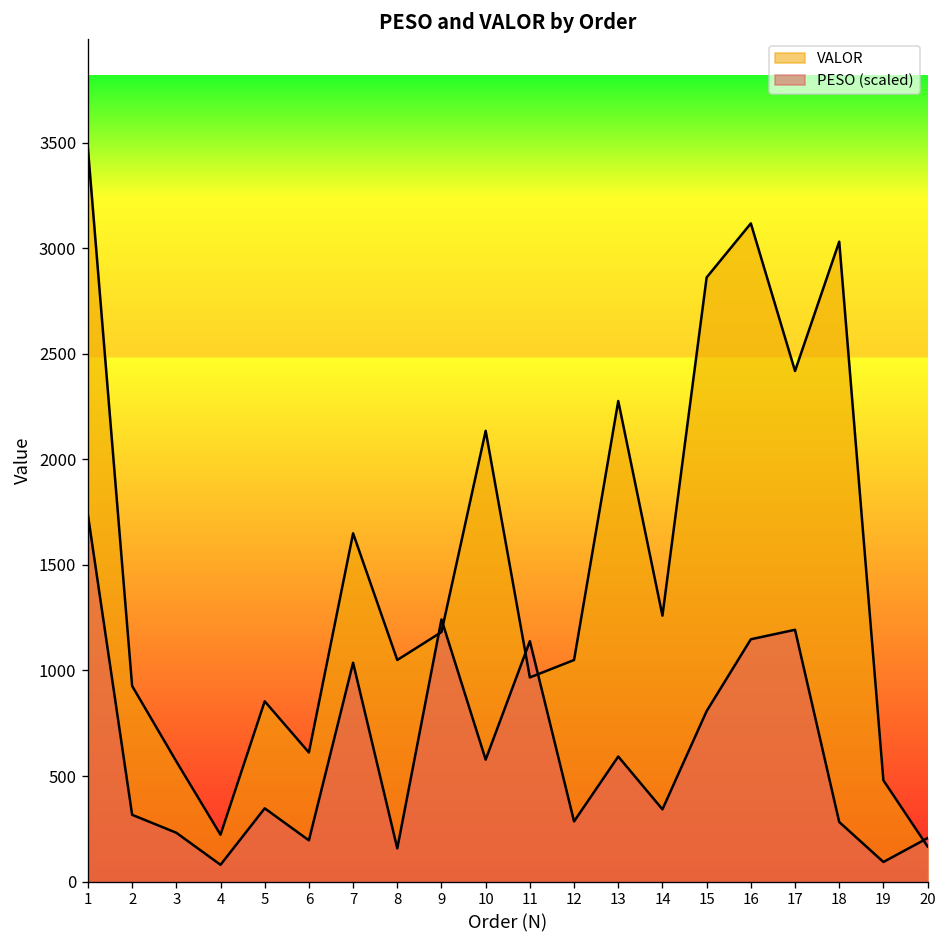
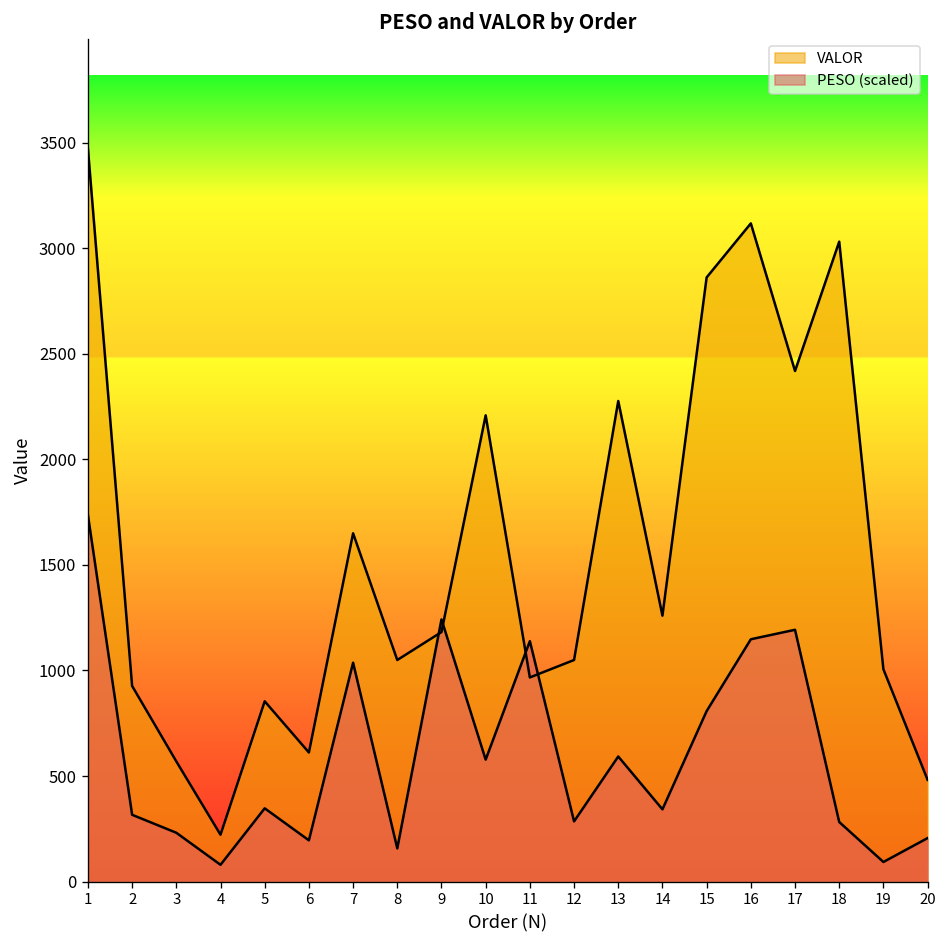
  {
    "VALOR": {
      "1": 3470,
      "2": 930,
      "3": 570,
      "4": 220,
      "5": 850,
      "6": 610,
      "7": 1650,
      "8": 1050,
      "9": 1180,
-     "10": 2140,
+     "10": 2210,
      "11": 970,
      "12": 1050,
      "13": 2280,
      "14": 1260,
      "15": 2860,
      "16": 3120,
      "17": 2420,
      "18": 3030,
-     "19": 480,
-     "20": 170
+     "19": 1010,
+     "20": 480
    },
    "PESO (scaled)": {
      "1": 1740,
      "2": 320,
      "3": 230,
      "4": 80,
      "5": 350,
      "6": 200,
      "7": 1040,
      "8": 160,
      "9": 1240,
      "10": 580,
      "11": 1140,
      "12": 290,
      "13": 590,
      "14": 340,
      "15": 810,
      "16": 1150,
      "17": 1190,
      "18": 280,
      "19": 90,
      "20": 210
    }
  }
